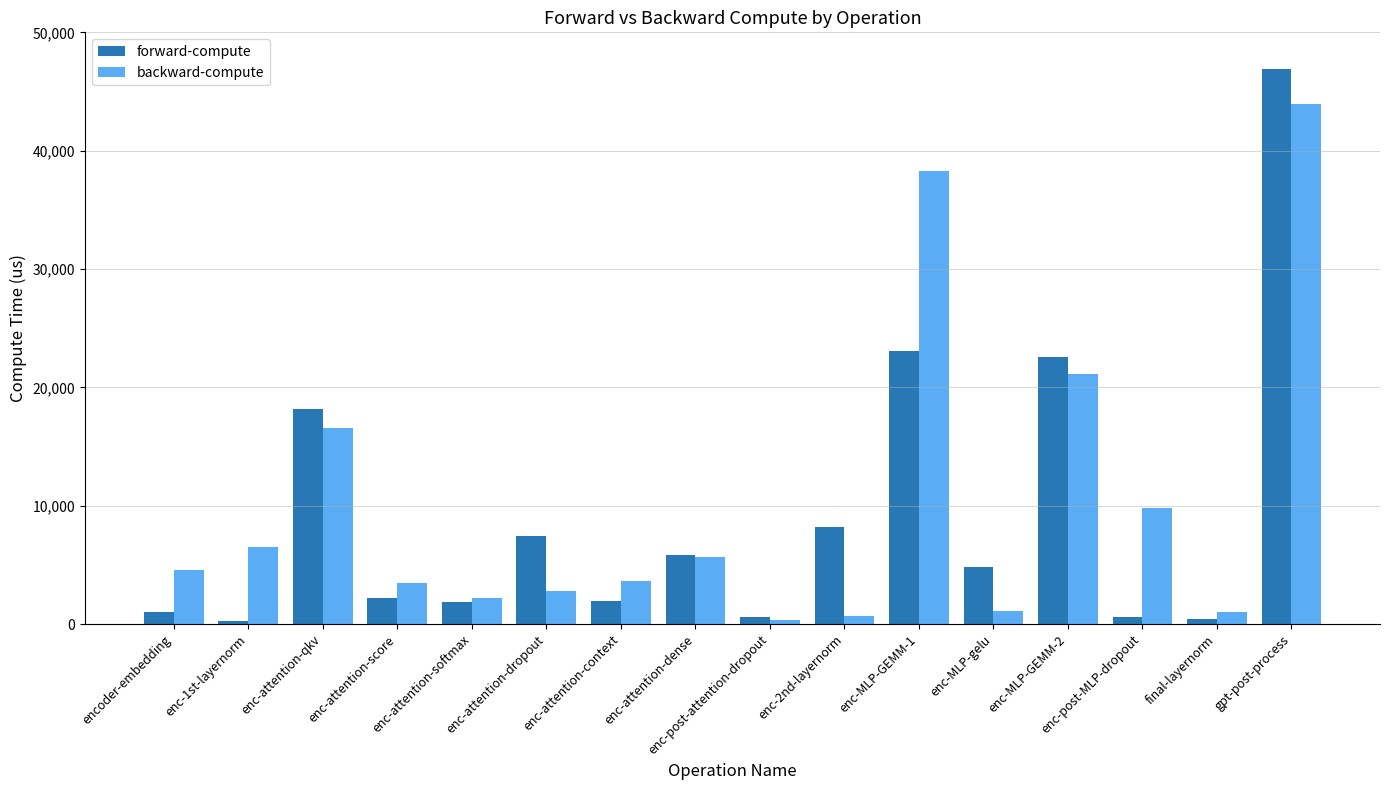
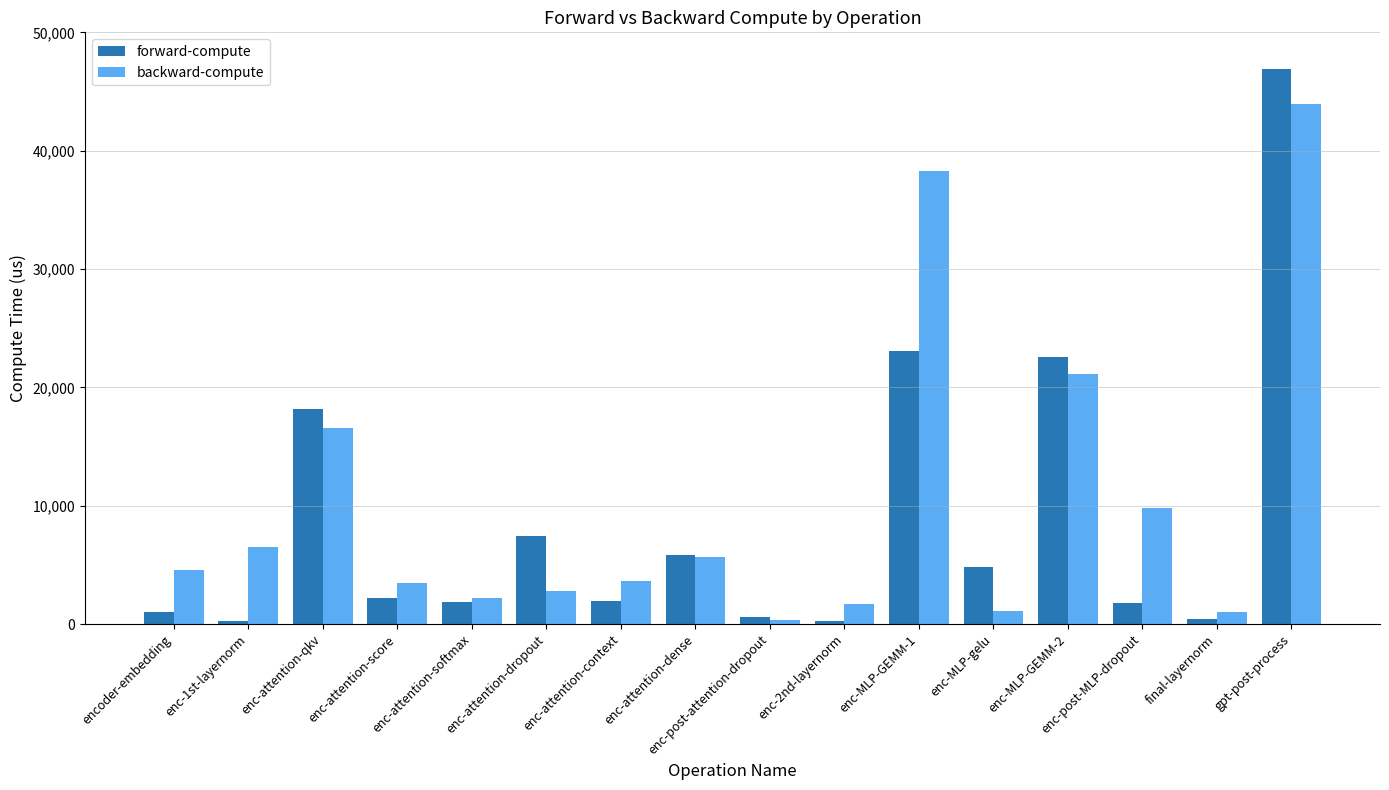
  {
    "forward-compute": {
      "encoder-embedding": "1,100",
      "enc-1st-layernorm": "300",
      "enc-attention-qkv": "18,200",
      "enc-attention-score": "2,200",
      "enc-attention-softmax": "1,800",
      "enc-attention-dropout": "7,400",
      "enc-attention-context": "1,900",
      "enc-attention-dense": "5,800",
      "enc-post-attention-dropout": "600",
-     "enc-2nd-layernorm": "8,200",
+     "enc-2nd-layernorm": "200",
      "enc-MLP-GEMM-1": "23,100",
      "enc-MLP-gelu": "4,800",
      "enc-MLP-GEMM-2": "22,600",
-     "enc-post-MLP-dropout": "600",
+     "enc-post-MLP-dropout": "1,700",
      "final-layernorm": "400",
      "gpt-post-process": "46,900"
    },
    "backward-compute": {
      "encoder-embedding": "4,500",
      "enc-1st-layernorm": "6,500",
      "enc-attention-qkv": "16,600",
      "enc-attention-score": "3,500",
      "enc-attention-softmax": "2,200",
      "enc-attention-dropout": "2,800",
      "enc-attention-context": "3,700",
      "enc-attention-dense": "5,700",
      "enc-post-attention-dropout": "300",
-     "enc-2nd-layernorm": "700",
+     "enc-2nd-layernorm": "1,700",
      "enc-MLP-GEMM-1": "38,300",
      "enc-MLP-gelu": "1,100",
      "enc-MLP-GEMM-2": "21,200",
      "enc-post-MLP-dropout": "9,800",
      "final-layernorm": "1,000",
      "gpt-post-process": "43,900"
    }
  }
